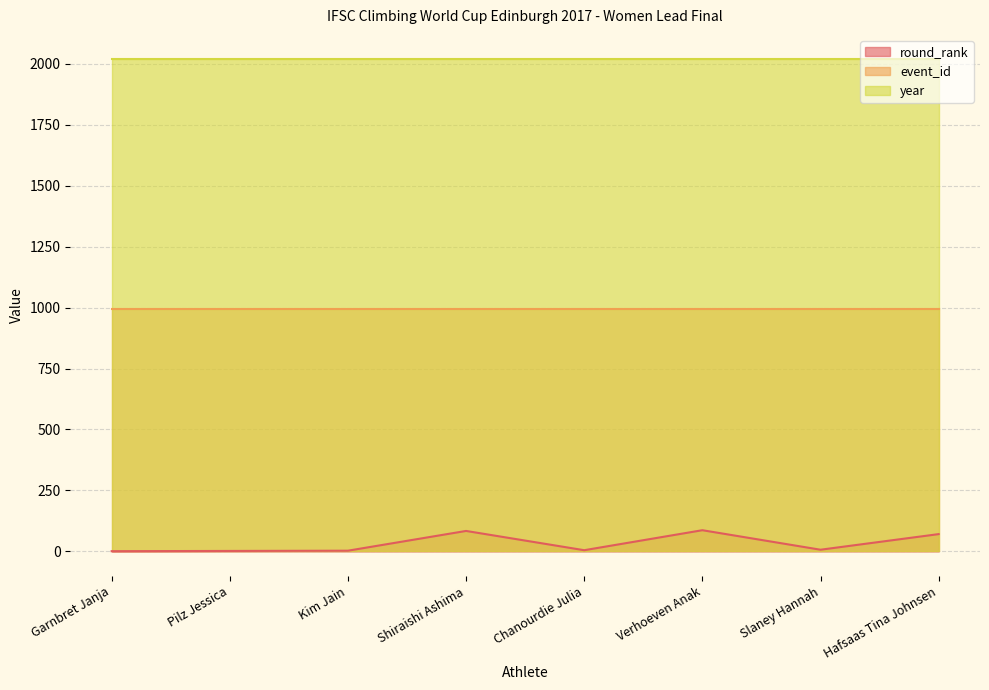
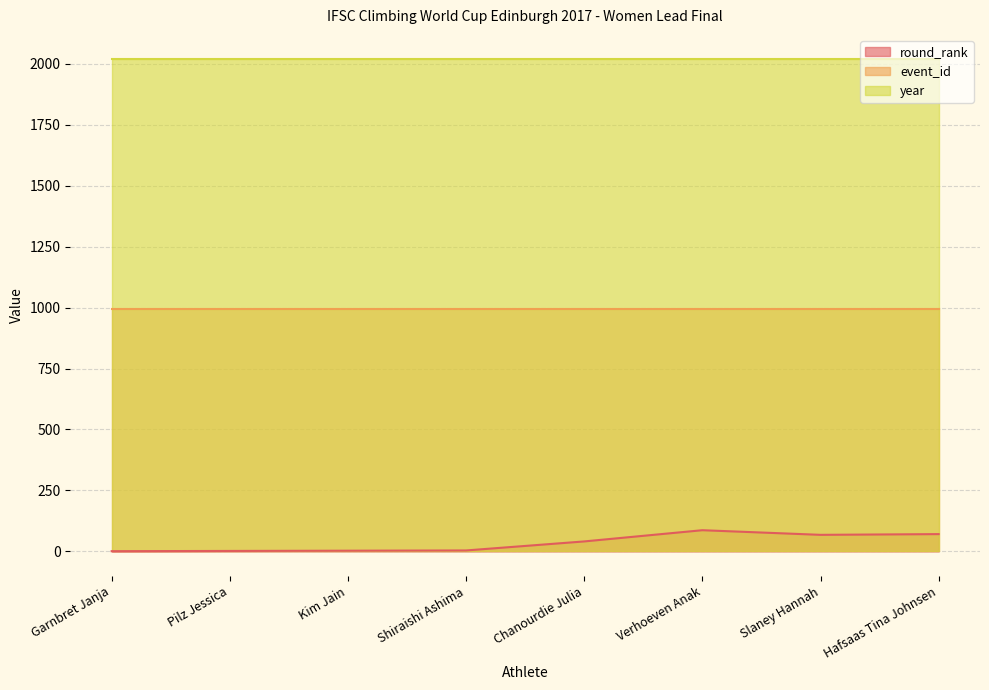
  {
    "round_rank": {
      "Garnbret Janja": 0,
      "Pilz Jessica": 0,
      "Kim Jain": 0,
-     "Shiraishi Ashima": 80,
-     "Chanourdie Julia": 10,
+     "Shiraishi Ashima": 0,
+     "Chanourdie Julia": 40,
      "Verhoeven Anak": 90,
-     "Slaney Hannah": 10,
+     "Slaney Hannah": 70,
      "Hafsaas Tina Johnsen": 70
    }
  }
